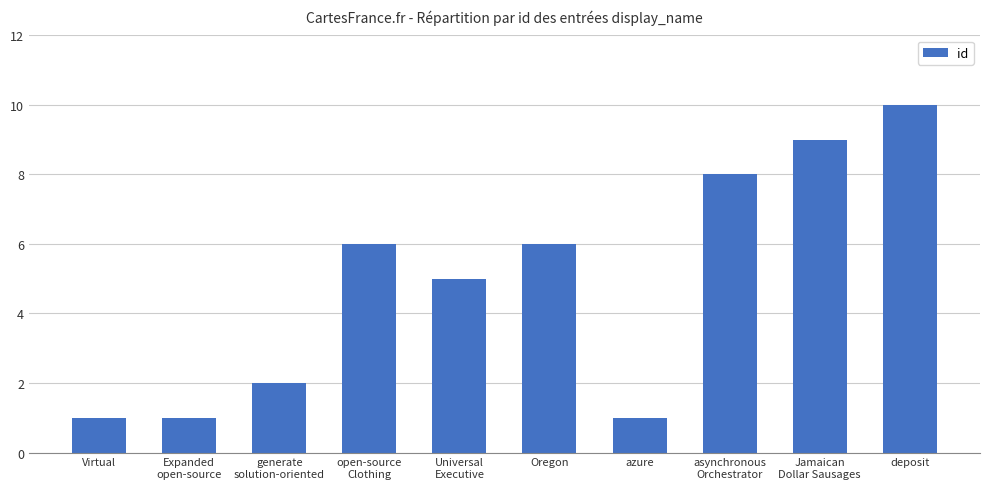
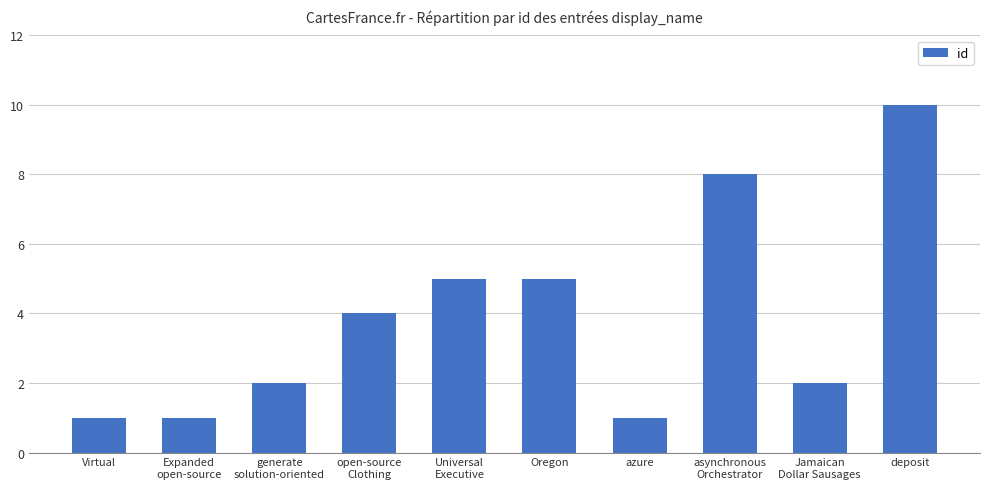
  {
    "Virtual": 1,
    "Expanded open-source": 1,
    "generate solution-oriented": 2,
-   "open-source Clothing": 6,
+   "open-source Clothing": 4,
    "Universal Executive": 5,
-   "Oregon": 6,
+   "Oregon": 5,
    "azure": 1,
    "asynchronous Orchestrator": 8,
-   "Jamaican Dollar Sausages": 9,
+   "Jamaican Dollar Sausages": 2,
    "deposit": 10
  }
